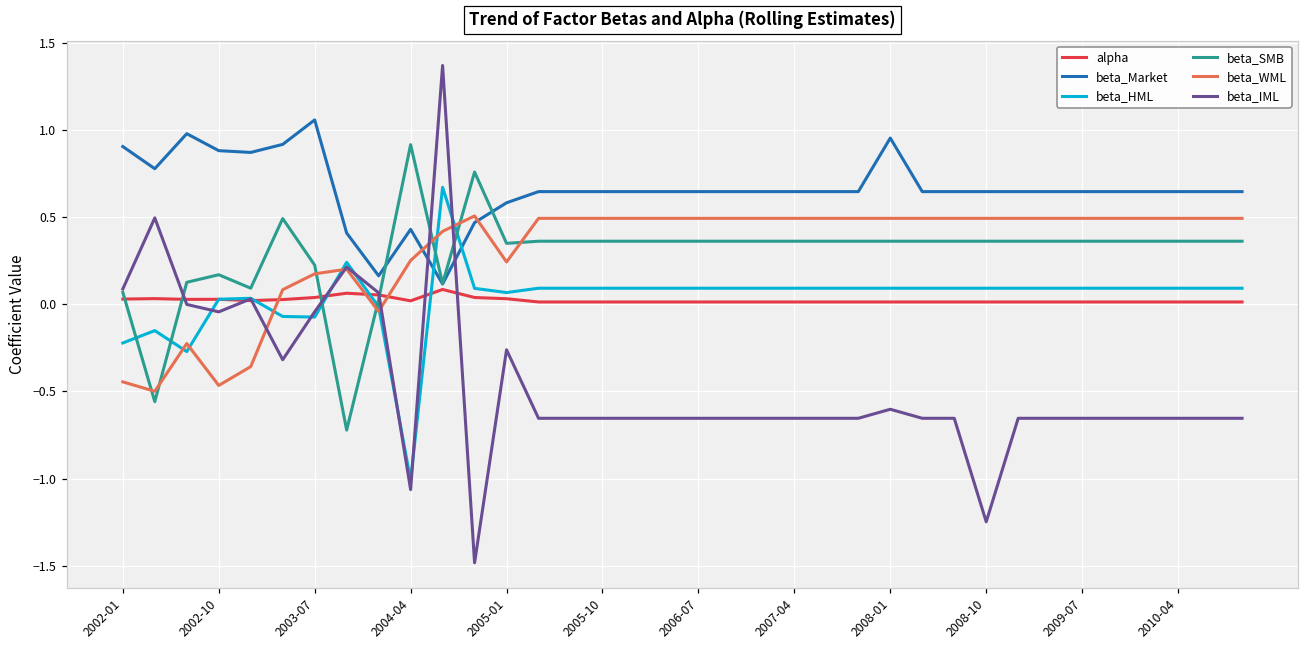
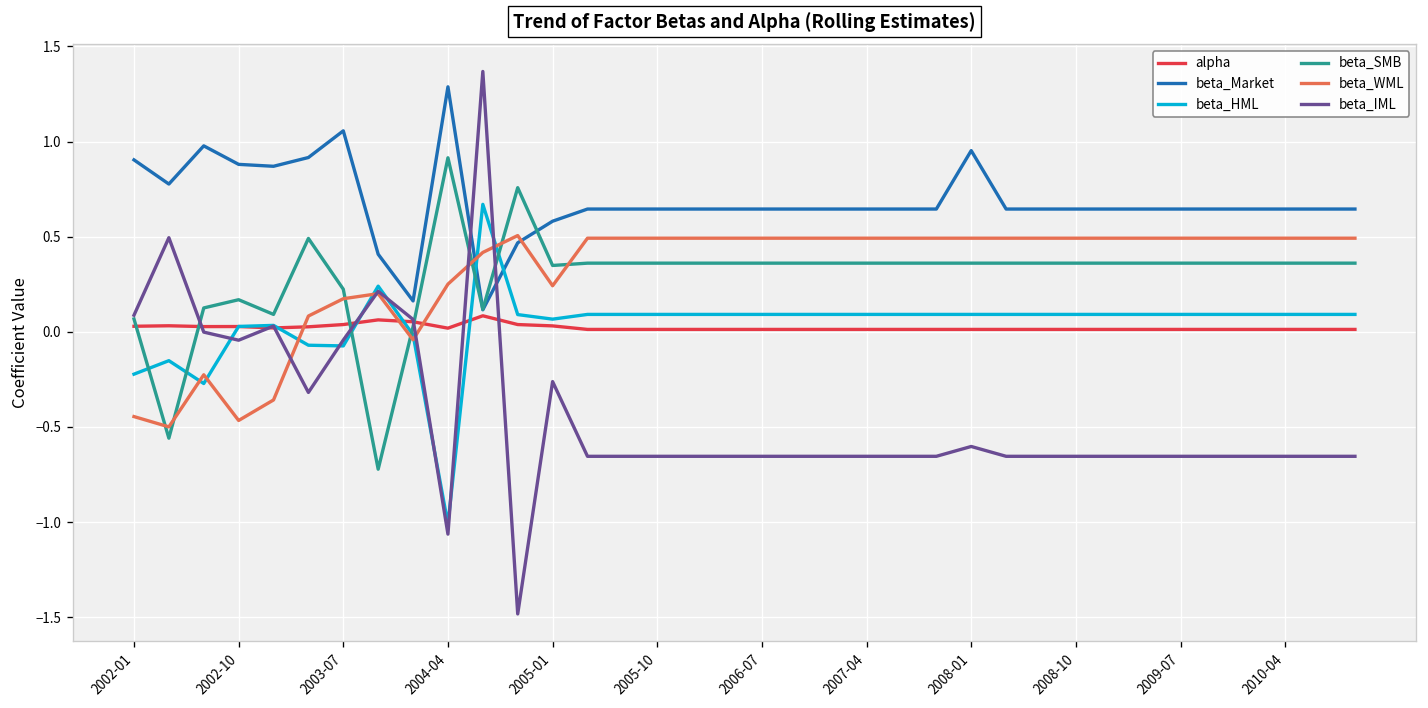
  {
    "beta_Market": {
      "2002-01": 0.90,
      "2002-10": 0.88,
      "2003-07": 1.06,
-     "2004-04": 0.43,
+     "2004-04": 1.29,
      "2005-01": 0.58,
      "2005-10": 0.65,
      "2006-07": 0.65,
      "2007-04": 0.65,
      "2008-01": 0.95,
      "2008-10": 0.65,
      "2009-07": 0.65,
      "2010-04": 0.65
    },
    "beta_HML": {
      "2002-01": -0.22,
      "2003-07": -0.07,
      "2004-04": -1.01,
      "2005-01": 0.07,
      "2005-10": 0.09,
      "2006-07": 0.09,
      "2007-04": 0.09,
      "2008-01": 0.09,
      "2008-10": 0.09,
      "2009-07": 0.09,
      "2010-04": 0.09
    },
    "beta_SMB": {
      "2002-01": 0.07,
      "2002-10": 0.17,
      "2003-07": 0.22,
      "2004-04": 0.91,
      "2005-01": 0.35,
      "2005-10": 0.36,
      "2006-07": 0.36,
      "2007-04": 0.36,
      "2008-01": 0.36,
      "2008-10": 0.36,
      "2009-07": 0.36,
      "2010-04": 0.36
    },
    "beta_IML": {
      "2002-01": 0.09,
      "2002-10": -0.04,
      "2003-07": -0.04,
      "2004-04": -1.06,
      "2005-01": -0.26,
      "2005-10": -0.65,
      "2006-07": -0.65,
      "2007-04": -0.65,
      "2008-01": -0.60,
-     "2008-10": -1.25,
+     "2008-10": -0.65,
      "2009-07": -0.65,
      "2010-04": -0.65
    }
  }
